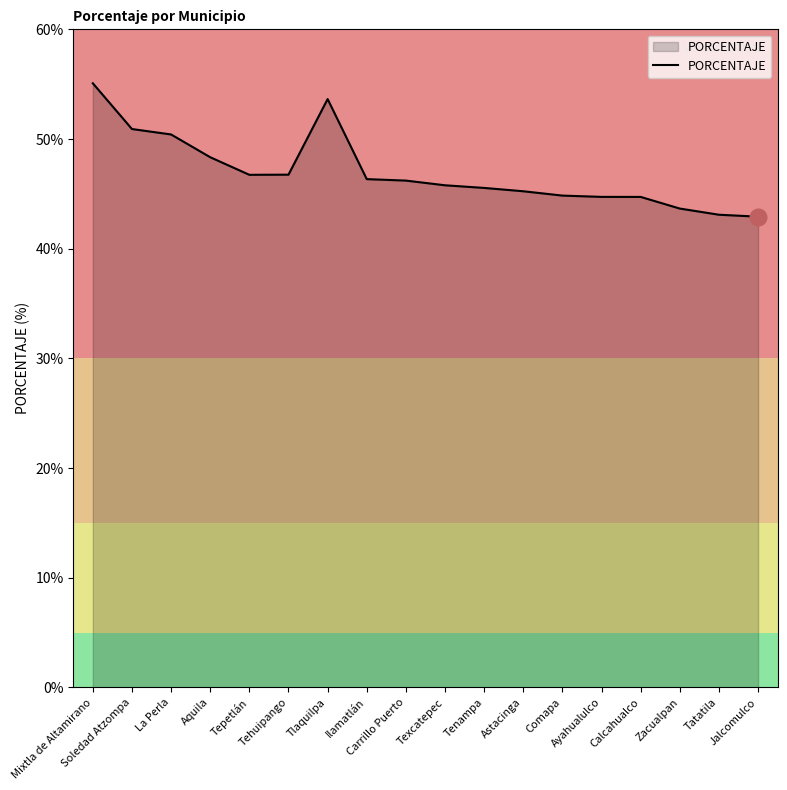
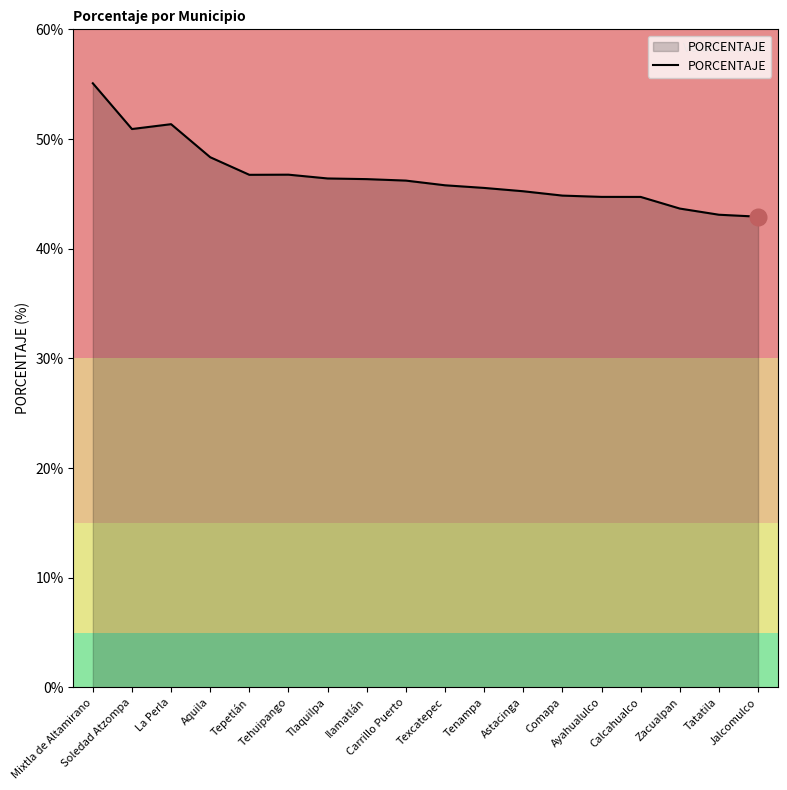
  {
    "PORCENTAJE": {
      "Mixtla de Altamirano": "55.1%",
      "Soledad Atzompa": "50.9%",
-     "La Perla": "50.4%",
+     "La Perla": "51.4%",
      "Aquila": "48.3%",
      "Tepetlán": "46.7%",
      "Tehuipango": "46.7%",
-     "Tlaquilpa": "53.6%",
+     "Tlaquilpa": "46.4%",
      "Ilamatlán": "46.3%",
      "Carrillo Puerto": "46.2%",
      "Texcatepec": "45.8%",
      "Tenampa": "45.5%",
      "Astacinga": "45.2%",
      "Comapa": "44.8%",
      "Ayahualulco": "44.7%",
      "Calcahualco": "44.7%",
      "Zacualpan": "43.7%",
      "Tatatila": "43.1%"
    }
  }
